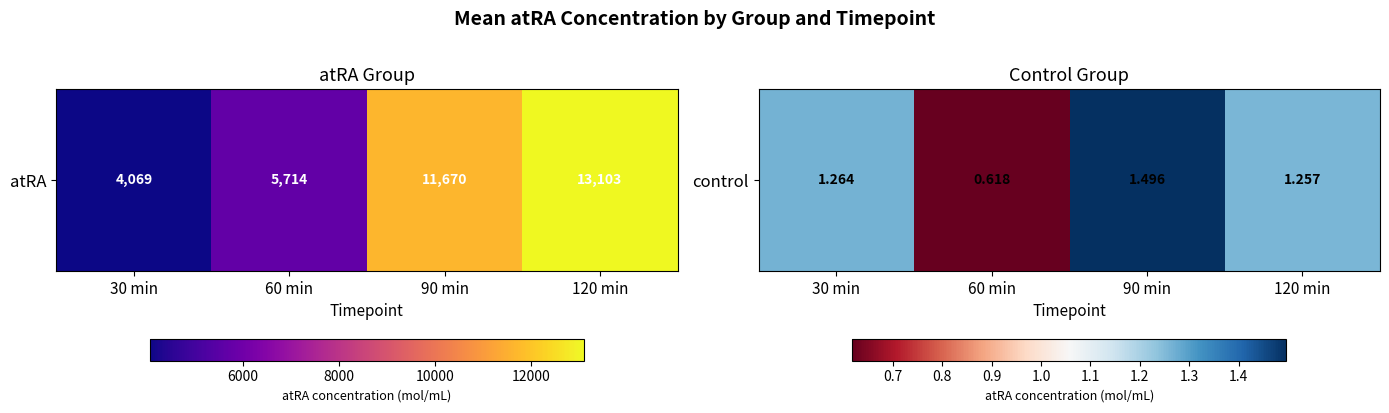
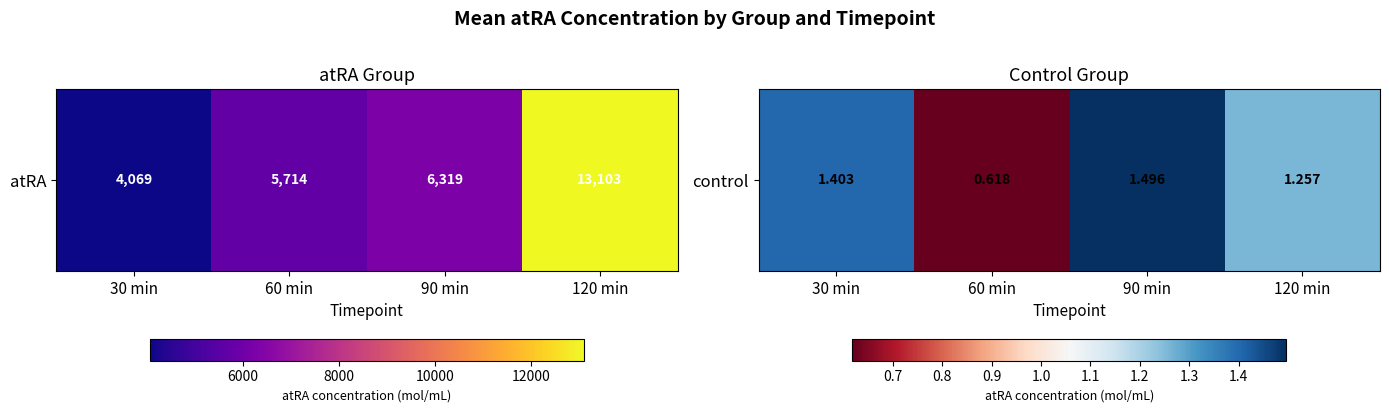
  {
    "atRA Group": {
      "atRA": {
        "30 min": "4,069",
        "60 min": "5,714",
-       "90 min": "11,670",
+       "90 min": "6,319",
        "120 min": "13,103"
      }
    },
    "Control Group": {
      "control": {
-       "30 min": "1.264",
+       "30 min": "1.403",
        "60 min": "0.618",
        "90 min": "1.496",
        "120 min": "1.257"
      }
    }
  }
